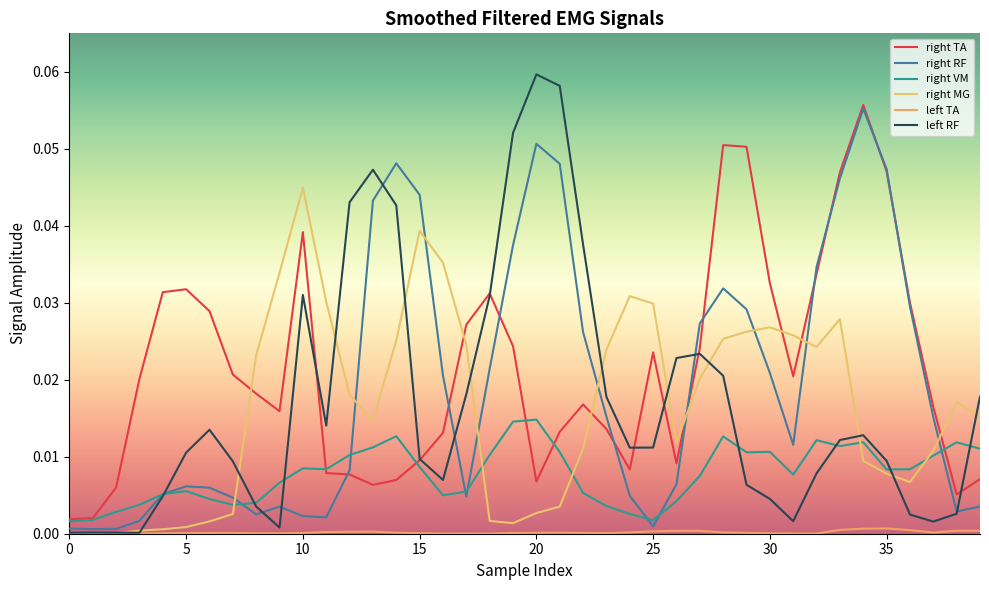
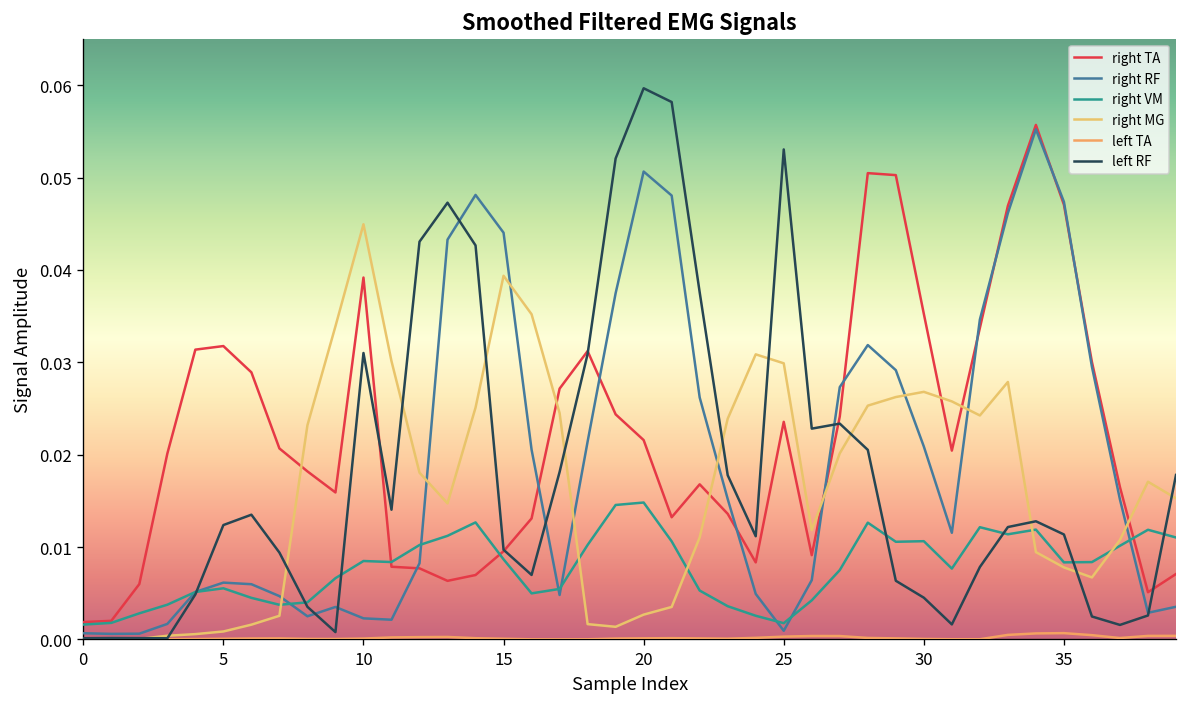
  {
    "right TA": {
      "5": 0.032,
      "10": 0.039,
-     "20": 0.007,
+     "20": 0.022,
      "25": 0.024,
-     "30": 0.033
+     "30": 0.035
    },
    "left RF": {
-     "5": 0.011,
+     "5": 0.012,
      "10": 0.031,
      "20": 0.060,
-     "25": 0.011,
+     "25": 0.053,
      "30": 0.005,
-     "35": 0.009
+     "35": 0.011
    }
  }
